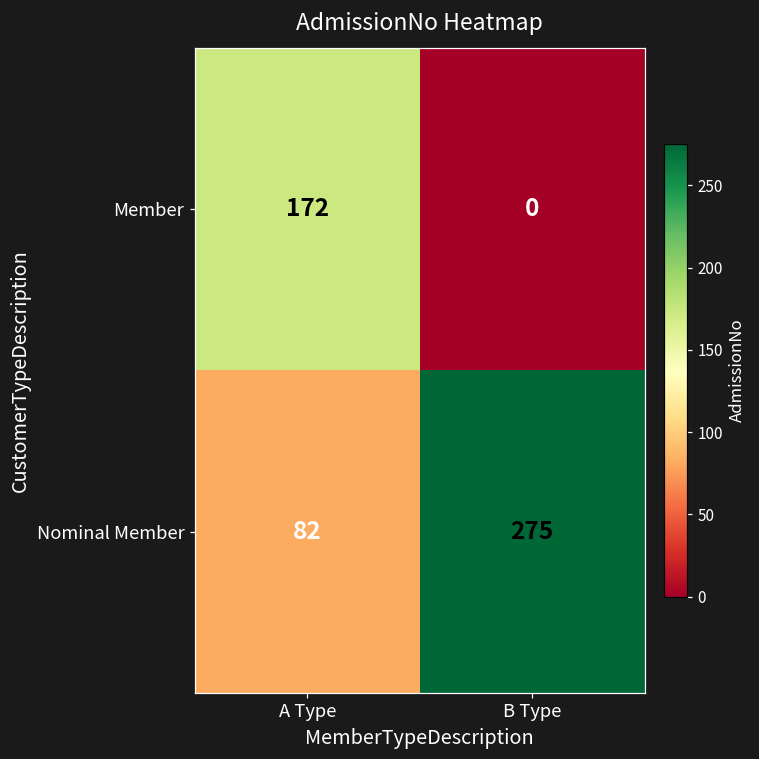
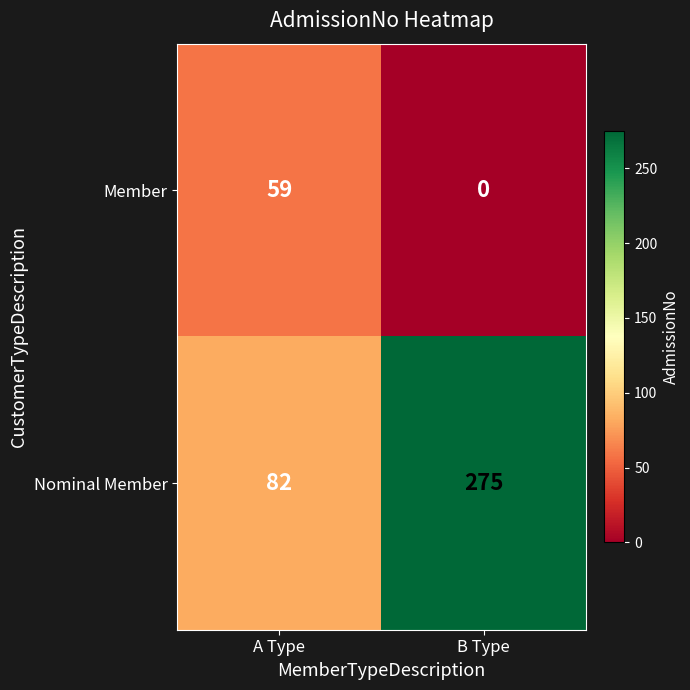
  {
    "Member": {
-     "A Type": 172,
+     "A Type": 59,
      "B Type": 0
    },
    "Nominal Member": {
      "A Type": 82,
      "B Type": 275
    }
  }
